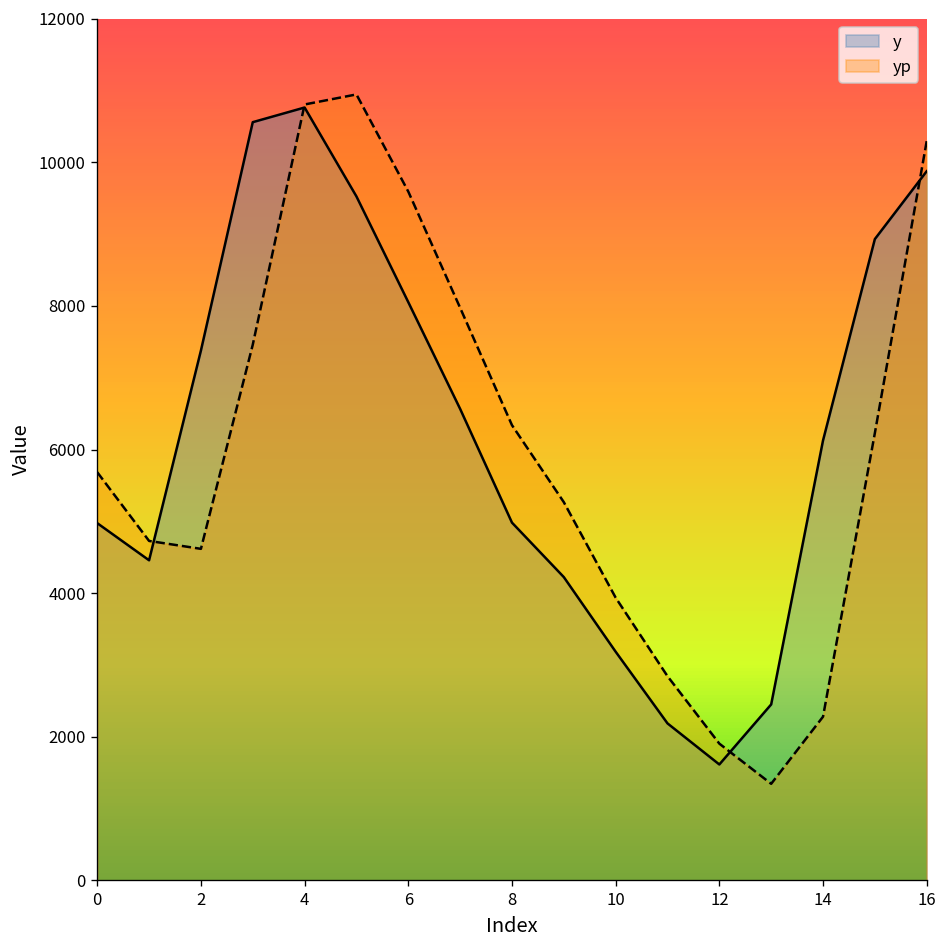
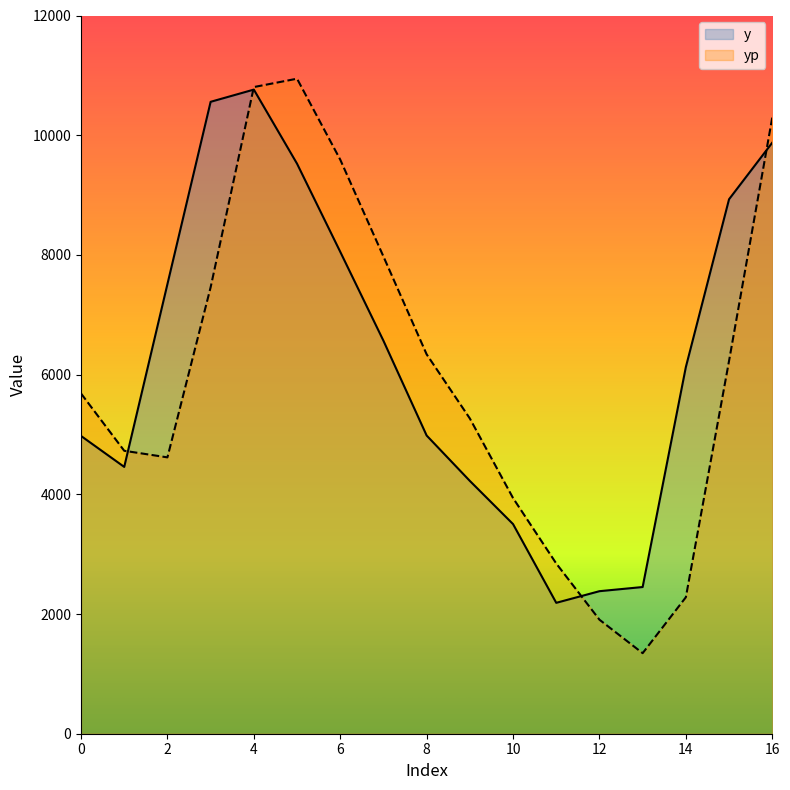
  {
    "y": {
      "0": 5000,
-     "2": 7400,
+     "2": 7500,
      "6": 8100,
      "8": 5000,
-     "10": 3200,
-     "12": 1600,
+     "10": 3500,
+     "12": 2400,
      "14": 6100,
      "16": 9900
    },
    "yp": {
      "0": 5700,
      "2": 4600,
      "6": 9600,
      "8": 6300,
      "10": 3900,
      "12": 1900,
      "14": 2300,
      "16": 10300
    }
  }
